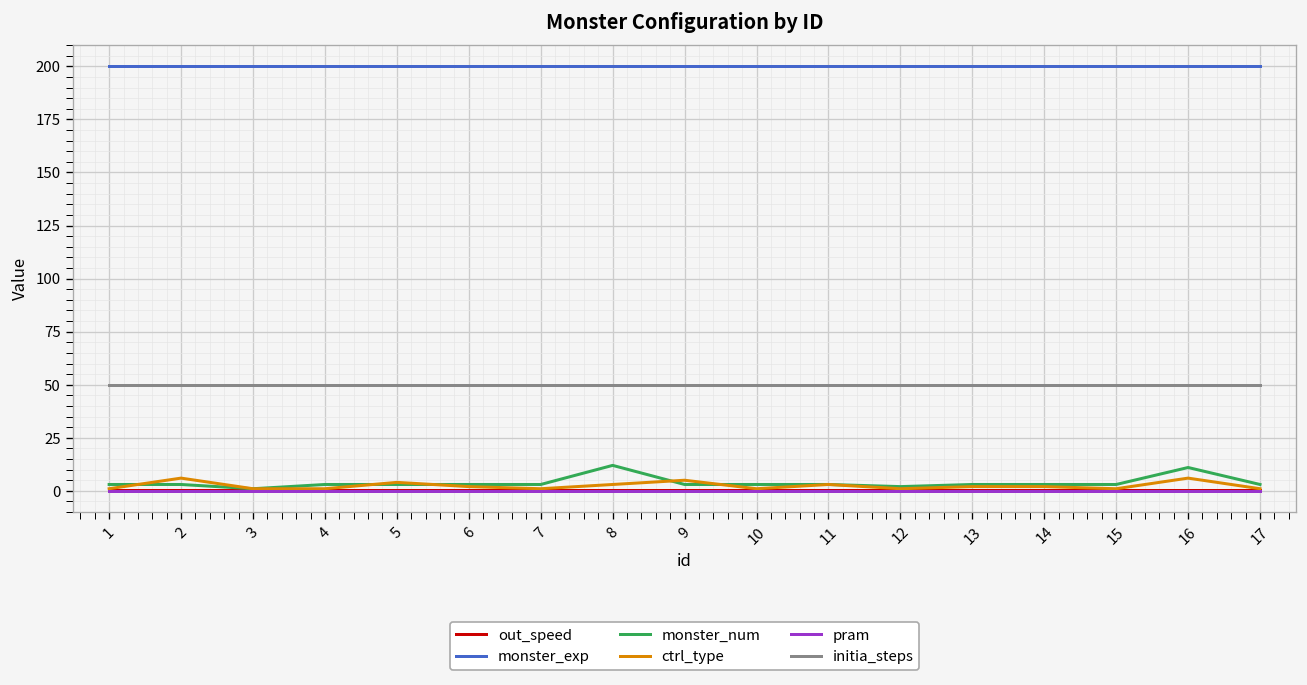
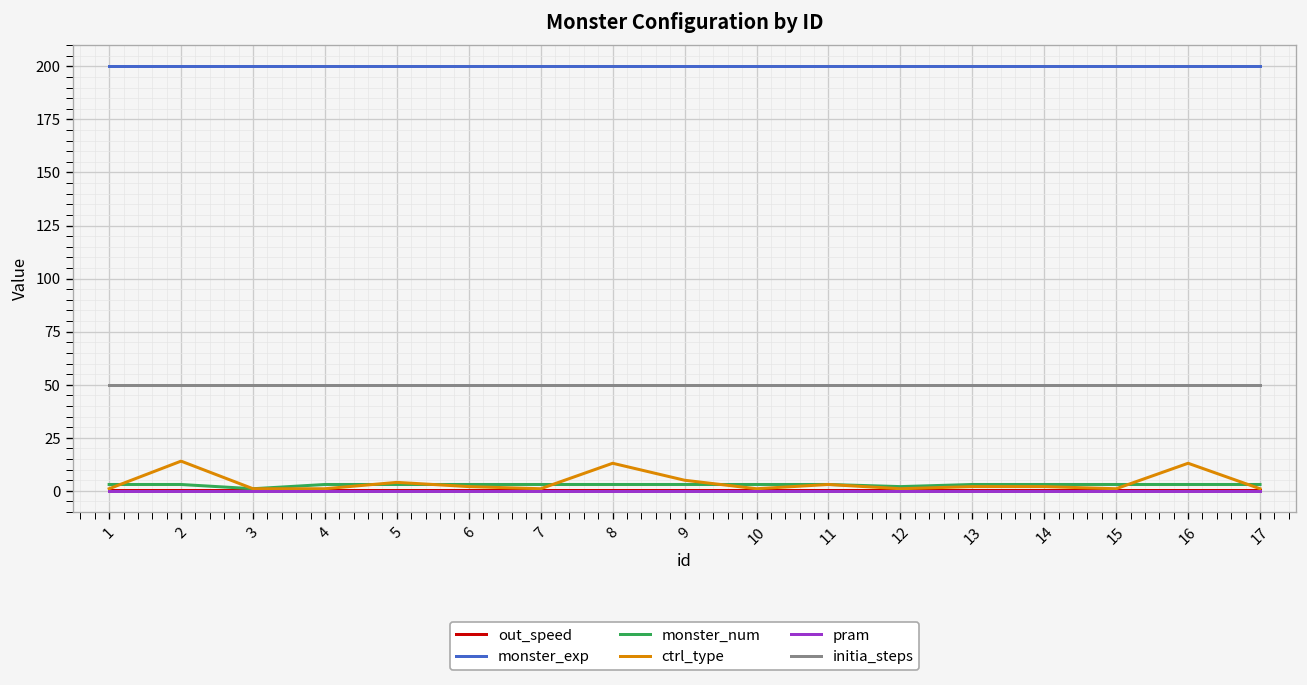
  {
    "monster_exp": {
      "1": 200,
      "2": 200,
      "3": 200,
      "4": 200,
      "5": 200,
      "6": 200,
      "7": 200,
      "8": 200,
      "9": 200,
      "10": 200,
      "11": 200,
      "12": 200,
      "13": 200,
      "14": 200,
      "15": 200,
      "16": 200,
      "17": 200
    },
    "monster_num": {
      "1": 3,
      "2": 3,
      "4": 3,
      "7": 3,
-     "8": 12,
+     "8": 3,
      "9": 3,
      "10": 3,
      "15": 3,
-     "16": 11,
+     "16": 3,
      "17": 3
    },
    "ctrl_type": {
-     "2": 6,
-     "8": 3,
+     "2": 14,
+     "8": 13,
      "9": 5,
-     "16": 6
+     "16": 13
    },
    "initia_steps": {
      "1": 50,
      "2": 50,
      "3": 50,
      "4": 50,
      "5": 50,
      "6": 50,
      "7": 50,
      "8": 50,
      "9": 50,
      "10": 50,
      "11": 50,
      "12": 50,
      "13": 50,
      "14": 50,
      "15": 50,
      "16": 50,
      "17": 50
    }
  }
